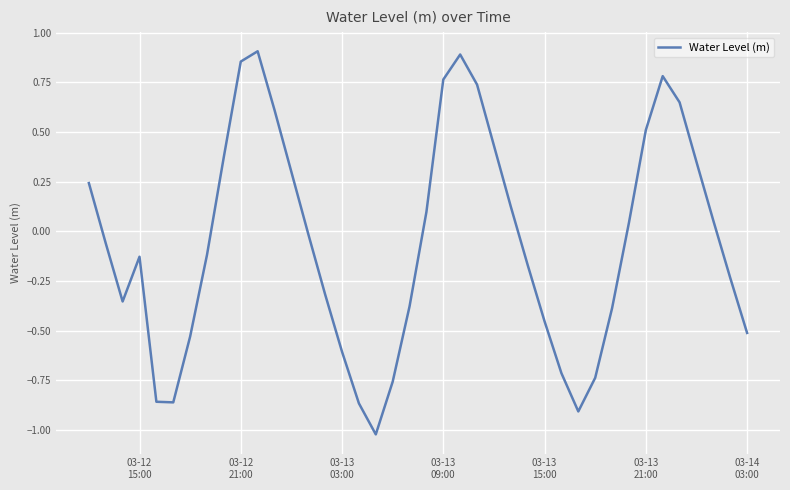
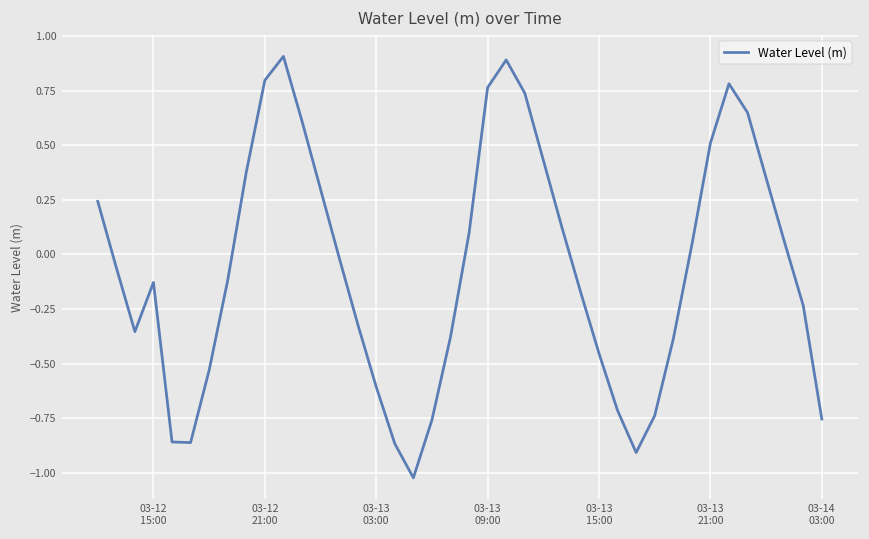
  {
    "03-12 15:00": -0.13,
-   "03-12 21:00": 0.86,
+   "03-12 21:00": 0.80,
    "03-13 03:00": -0.61,
    "03-13 09:00": 0.76,
    "03-13 15:00": -0.45,
    "03-13 21:00": 0.51,
-   "03-14 03:00": -0.51
+   "03-14 03:00": -0.75
  }
